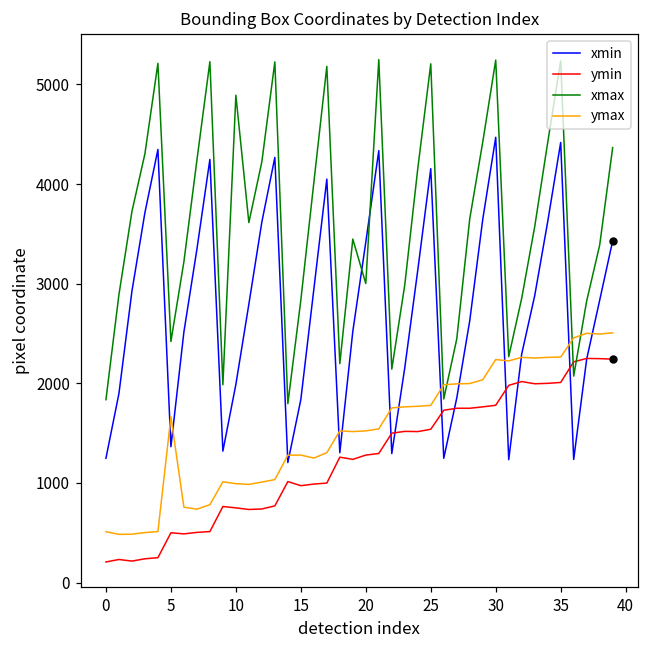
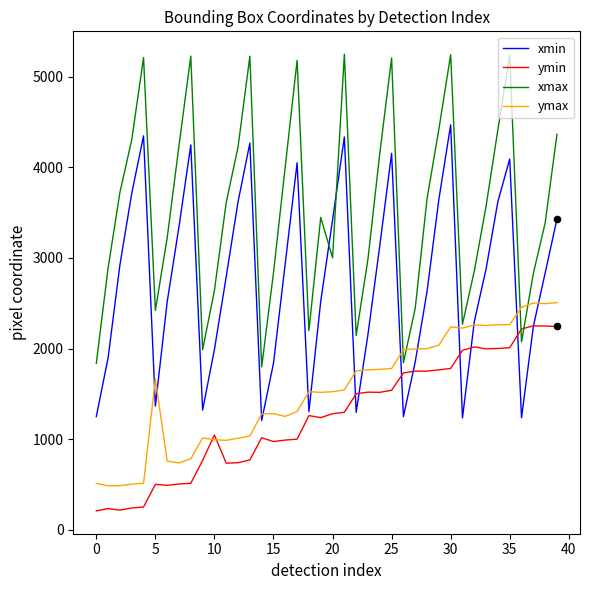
  {
    "xmin": {
      "0": 1200,
      "5": 1400,
      "10": 2000,
      "15": 1800,
      "20": 3400,
      "25": 4200,
      "30": 4500,
-     "35": 4400
+     "35": 4100
    },
    "ymin": {
      "0": 200,
      "5": 500,
-     "10": 800,
+     "10": 1000,
      "15": 1000,
      "20": 1300,
      "25": 1500,
      "30": 1800,
      "35": 2000
    },
    "xmax": {
      "0": 1800,
      "5": 2400,
-     "10": 4900,
+     "10": 2600,
      "15": 2800,
      "20": 3000,
      "25": 5200,
      "30": 5200
    },
    "ymax": {
      "0": 500,
      "5": 1700,
      "10": 1000,
      "15": 1300,
      "20": 1500,
      "25": 1800,
      "30": 2200,
      "35": 2300
    }
  }
